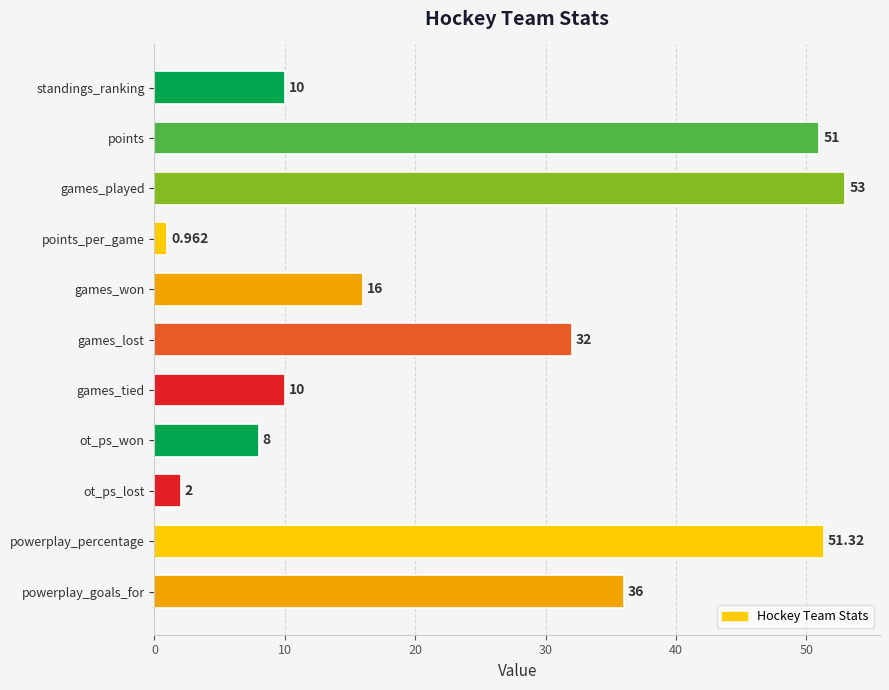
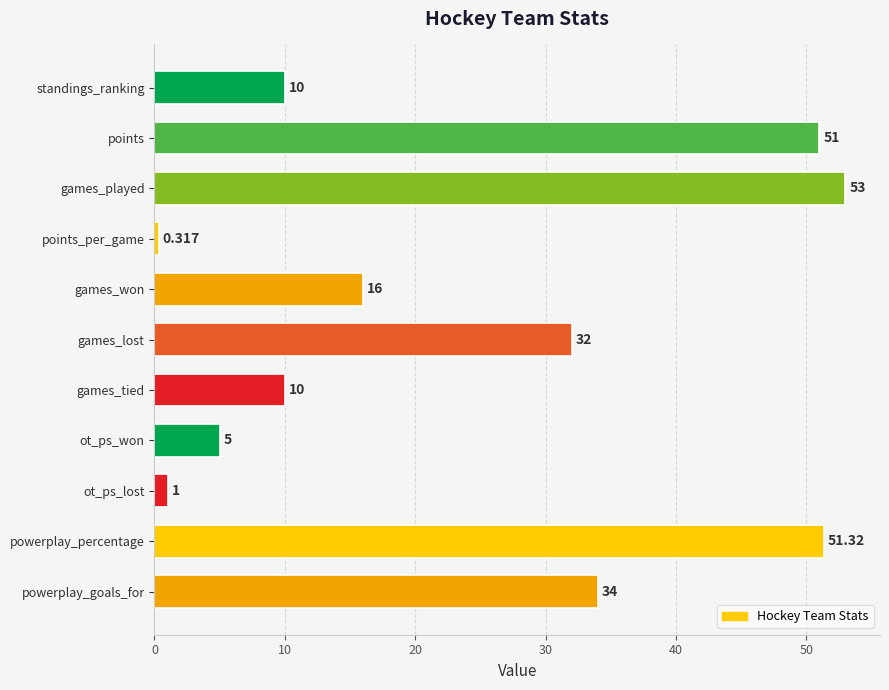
  {
    "standings_ranking": 10,
    "points": 51,
    "games_played": 53,
-   "points_per_game": 0.962,
+   "points_per_game": 0.317,
    "games_won": 16,
    "games_lost": 32,
    "games_tied": 10,
-   "ot_ps_won": 8,
-   "ot_ps_lost": 2,
+   "ot_ps_won": 5,
+   "ot_ps_lost": 1,
    "powerplay_percentage": 51.32,
-   "powerplay_goals_for": 36
+   "powerplay_goals_for": 34
  }
